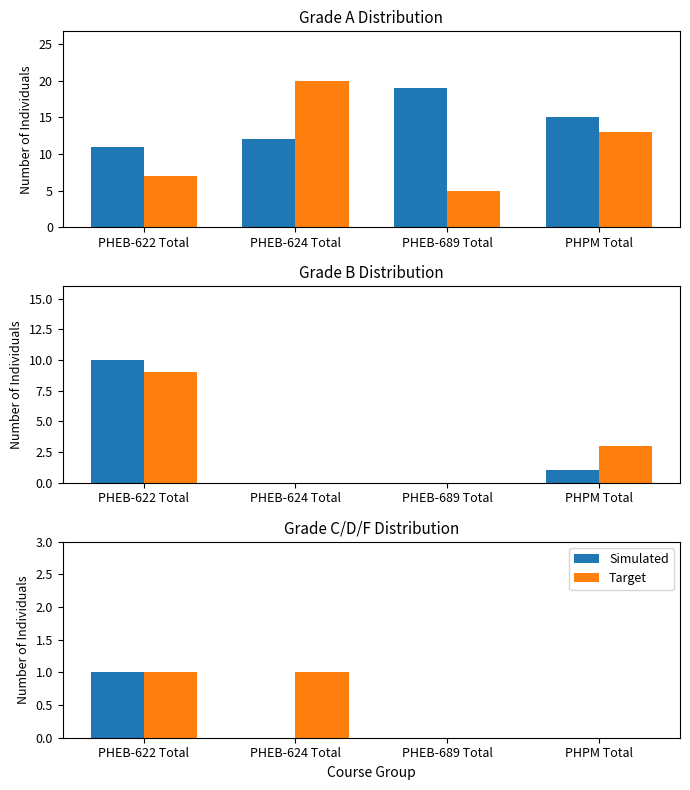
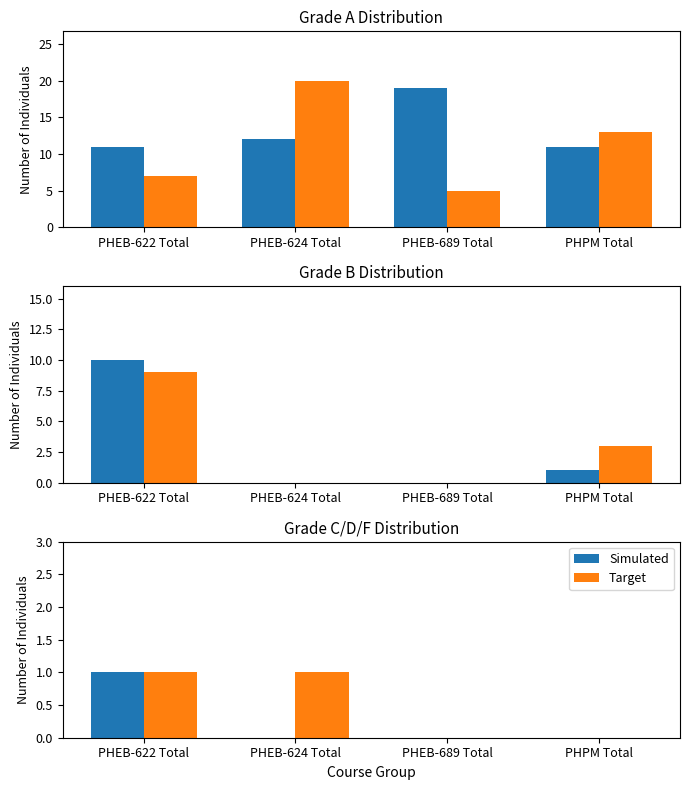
  {
    "Grade A Distribution": {
      "Simulated": {
        "PHEB-622 Total": 11,
        "PHEB-624 Total": 12,
        "PHEB-689 Total": 19,
-       "PHPM Total": 15
+       "PHPM Total": 11
      },
      "Target": {
        "PHEB-622 Total": 7,
        "PHEB-624 Total": 20,
        "PHEB-689 Total": 5,
        "PHPM Total": 13
      }
    },
    "Grade B Distribution": {
      "Simulated": {
        "PHEB-622 Total": 10.0,
        "PHEB-624 Total": 0.0,
        "PHEB-689 Total": 0.0,
        "PHPM Total": 1.0
      },
      "Target": {
        "PHEB-622 Total": 9.0,
        "PHEB-624 Total": 0.0,
        "PHEB-689 Total": 0.0,
        "PHPM Total": 3.0
      }
    },
    "Grade C/D/F Distribution": {
      "Simulated": {
        "PHEB-622 Total": 1.0,
        "PHEB-624 Total": 0.0,
        "PHEB-689 Total": 0.0,
        "PHPM Total": 0.0
      },
      "Target": {
        "PHEB-622 Total": 1.0,
        "PHEB-624 Total": 1.0,
        "PHEB-689 Total": 0.0,
        "PHPM Total": 0.0
      }
    }
  }
